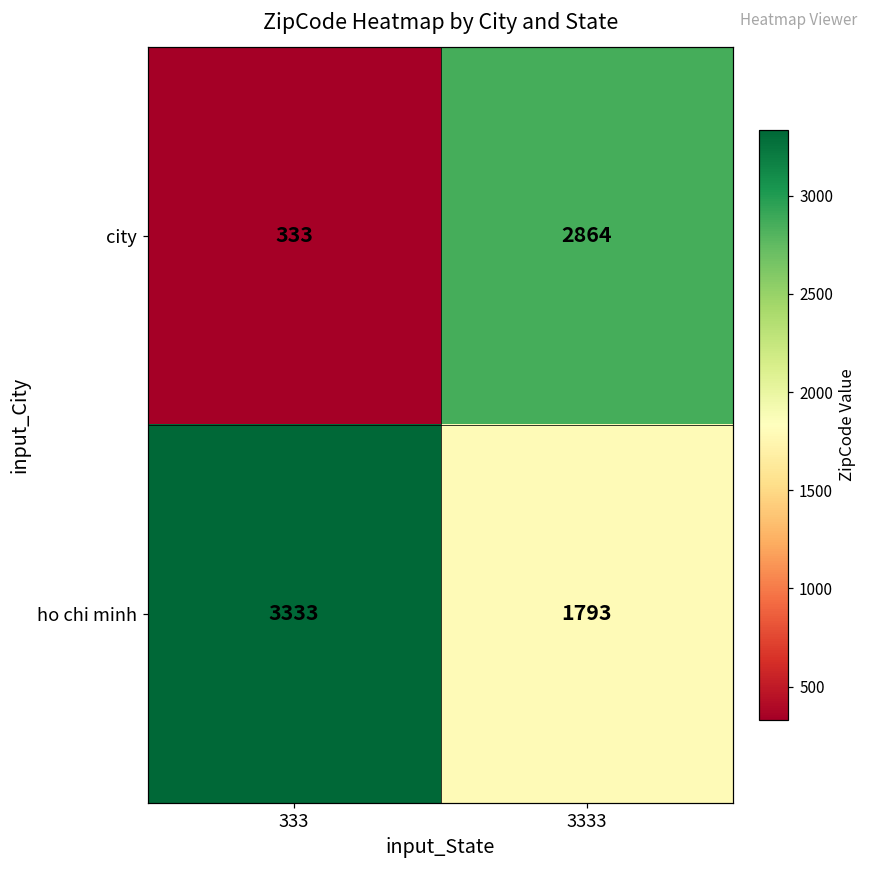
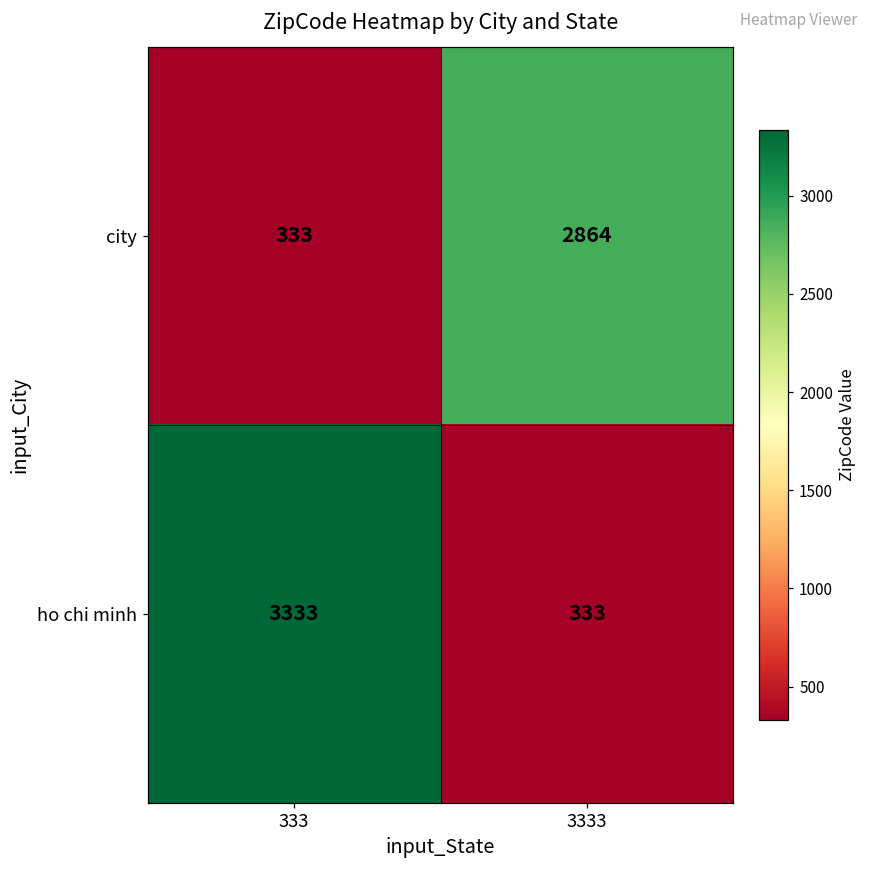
  {
    "city": {
      "333": 333,
      "3333": 2864
    },
    "ho chi minh": {
      "333": 3333,
-     "3333": 1793
+     "3333": 333
    }
  }
